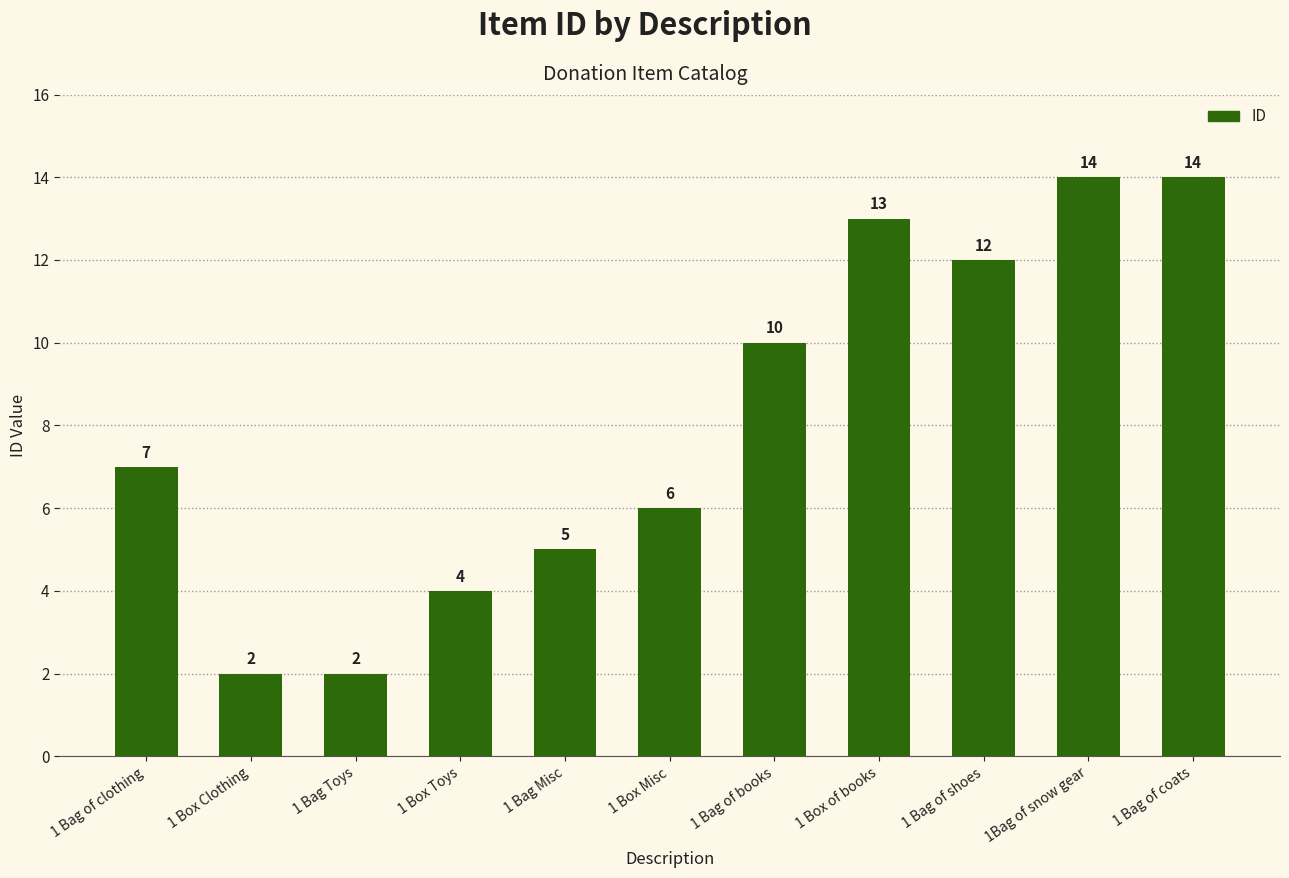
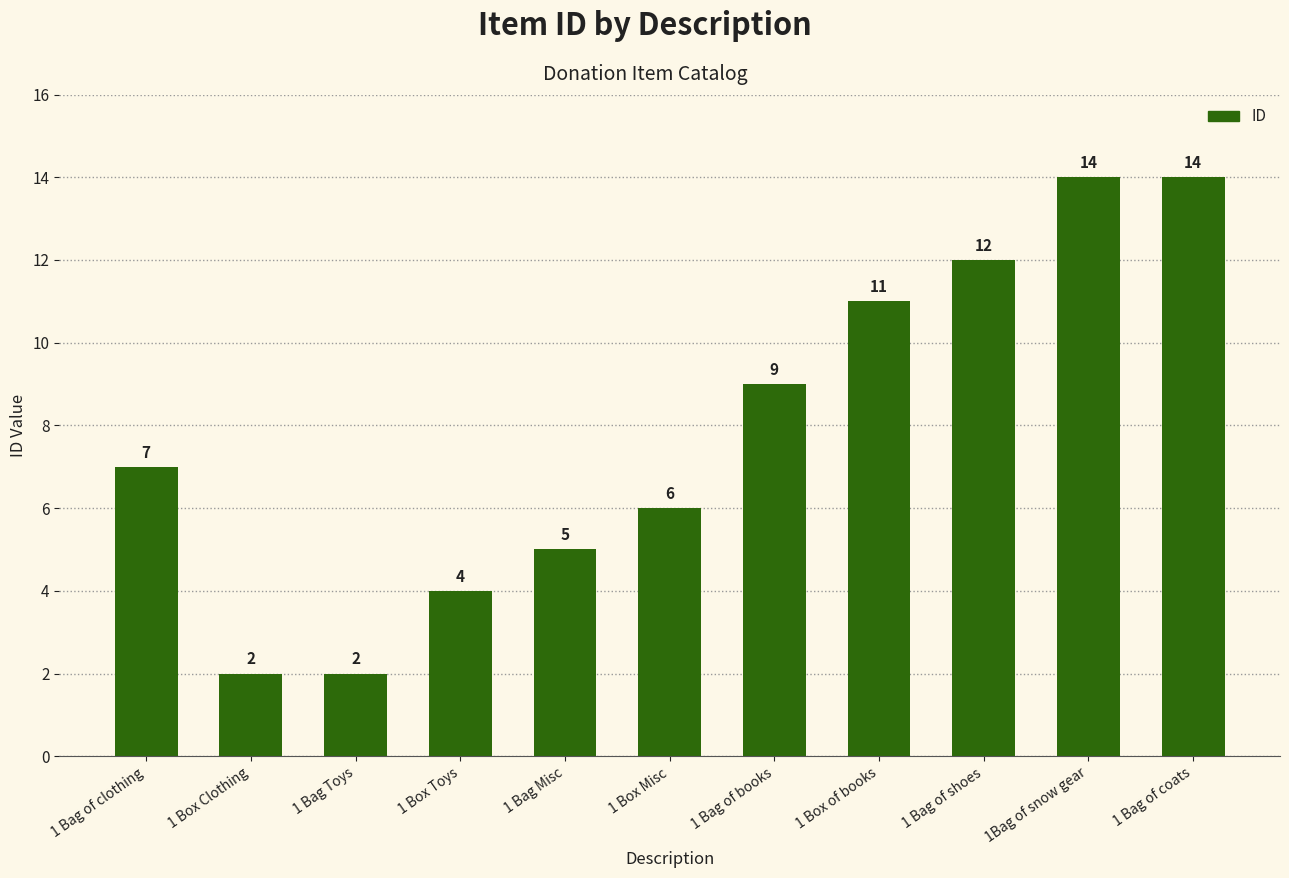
  {
    "1 Bag of clothing": 7,
    "1 Box Clothing": 2,
    "1 Bag Toys": 2,
    "1 Box Toys": 4,
    "1 Bag Misc": 5,
    "1 Box Misc": 6,
-   "1 Bag of books": 10,
-   "1 Box of books": 13,
+   "1 Bag of books": 9,
+   "1 Box of books": 11,
    "1 Bag of shoes": 12,
    "1Bag of snow gear": 14,
    "1 Bag of coats": 14
  }
